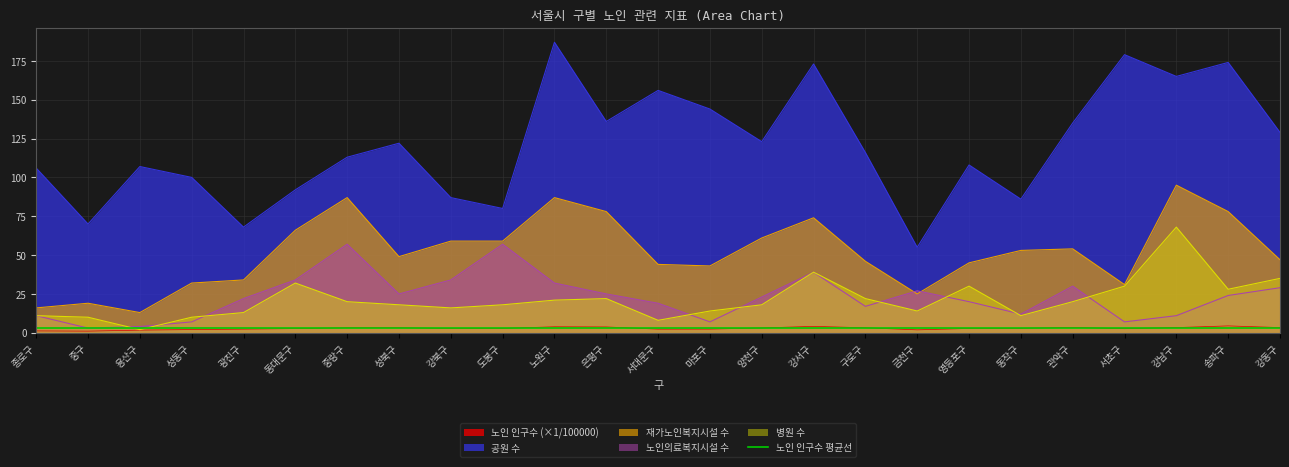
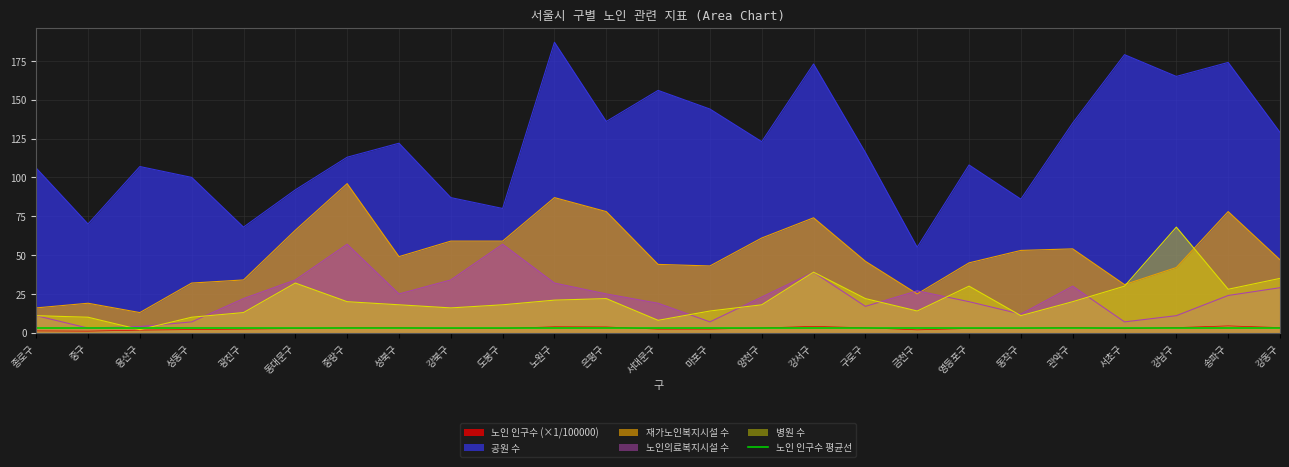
  {
    "노인 인구수 (×1/100000)": {
      "종로구": 1,
      "중구": 1,
      "성동구": 2,
      "광진구": 2,
      "동대문구": 3,
      "중랑구": 3,
      "성북구": 3,
      "강북구": 3,
      "도봉구": 3,
      "노원구": 4,
      "은평구": 4,
      "서대문구": 2,
      "마포구": 2,
      "양천구": 3,
      "강서구": 4,
      "구로구": 3,
      "금천구": 2,
      "영등포구": 3,
      "동작구": 3,
      "관악구": 3,
      "서초구": 3,
      "강남구": 3,
      "송파구": 4,
      "강동구": 3
    },
    "공원 수": {
      "종로구": 106,
      "중구": 70,
      "용산구": 107,
      "성동구": 100,
      "광진구": 68,
      "동대문구": 92,
      "중랑구": 113,
      "성북구": 122,
      "강북구": 87,
      "도봉구": 80,
      "노원구": 187,
      "은평구": 136,
      "서대문구": 156,
      "마포구": 144,
      "양천구": 123,
      "강서구": 173,
      "구로구": 116,
      "금천구": 55,
      "영등포구": 108,
      "동작구": 86,
      "관악구": 135,
      "서초구": 179,
      "강남구": 165,
      "송파구": 174,
      "강동구": 129
    },
    "재가노인복지시설 수": {
      "종로구": 16,
      "중구": 19,
      "용산구": 13,
      "성동구": 32,
      "광진구": 34,
      "동대문구": 66,
-     "중랑구": 87,
+     "중랑구": 96,
      "성북구": 49,
      "강북구": 59,
      "도봉구": 59,
      "노원구": 87,
      "은평구": 78,
      "서대문구": 44,
      "마포구": 43,
      "양천구": 61,
      "강서구": 74,
      "구로구": 46,
      "금천구": 25,
      "영등포구": 45,
      "동작구": 53,
      "관악구": 54,
-     "강남구": 95,
+     "강남구": 42,
      "송파구": 78,
      "강동구": 47
    },
    "노인의료복지시설 수": {
      "중구": 3,
      "용산구": 4,
      "성동구": 7,
      "광진구": 22,
      "동대문구": 34,
      "중랑구": 57,
      "성북구": 25,
      "강북구": 34,
      "도봉구": 57,
      "노원구": 32,
      "은평구": 25,
      "서대문구": 19,
      "마포구": 7,
      "양천구": 23,
      "구로구": 17,
      "금천구": 27,
      "영등포구": 20,
      "관악구": 30,
      "서초구": 7,
      "강남구": 11,
      "송파구": 24,
      "강동구": 29
    },
    "병원 수": {
      "중구": 10,
      "성동구": 10,
      "광진구": 13,
      "동대문구": 32,
      "중랑구": 20,
      "성북구": 18,
      "강북구": 16,
      "도봉구": 18,
      "노원구": 21,
      "은평구": 22,
      "서대문구": 8,
      "마포구": 14,
      "양천구": 18,
      "구로구": 22,
      "금천구": 14,
      "영등포구": 30,
      "관악구": 20,
      "강남구": 68,
      "송파구": 28,
      "강동구": 35
    }
  }
